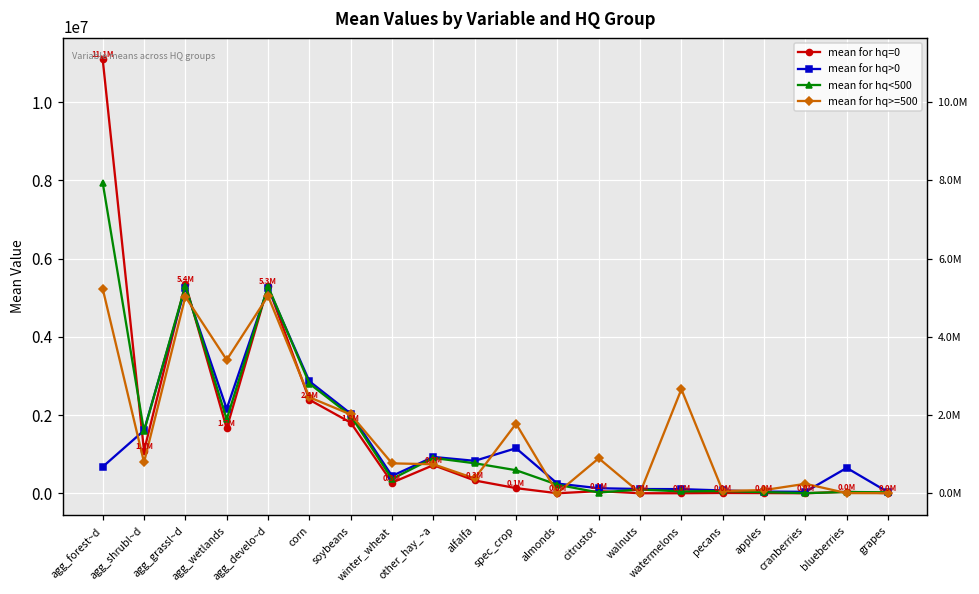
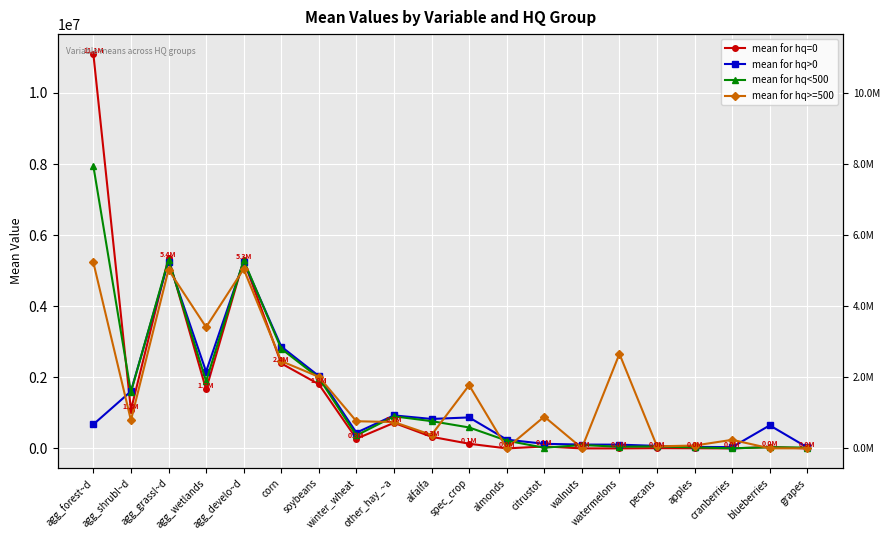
  {
    "mean for hq=0": {
      "agg_shrubl~d": "1.1M",
      "spec_crop": "0.1M"
    },
    "mean for hq>0": {
      "agg_forest~d": "700000",
      "agg_wetlands": "2200000",
-     "spec_crop": "1200000",
+     "spec_crop": "900000",
      "blueberries": "600000"
    },
    "mean for hq<500": {
      "agg_forest~d": "7900000",
      "agg_wetlands": "1900000",
      "spec_crop": "600000"
    },
    "mean for hq>=500": {
      "agg_forest~d": "5200000",
      "agg_shrubl~d": "800000",
      "agg_grassl~d": "5000000",
      "agg_wetlands": "3400000",
      "agg_develo~d": "5000000",
      "winter_wheat": "800000",
      "spec_crop": "1800000",
      "citrustot": "900000",
      "watermelons": "2700000",
      "cranberries": "200000"
    }
  }
